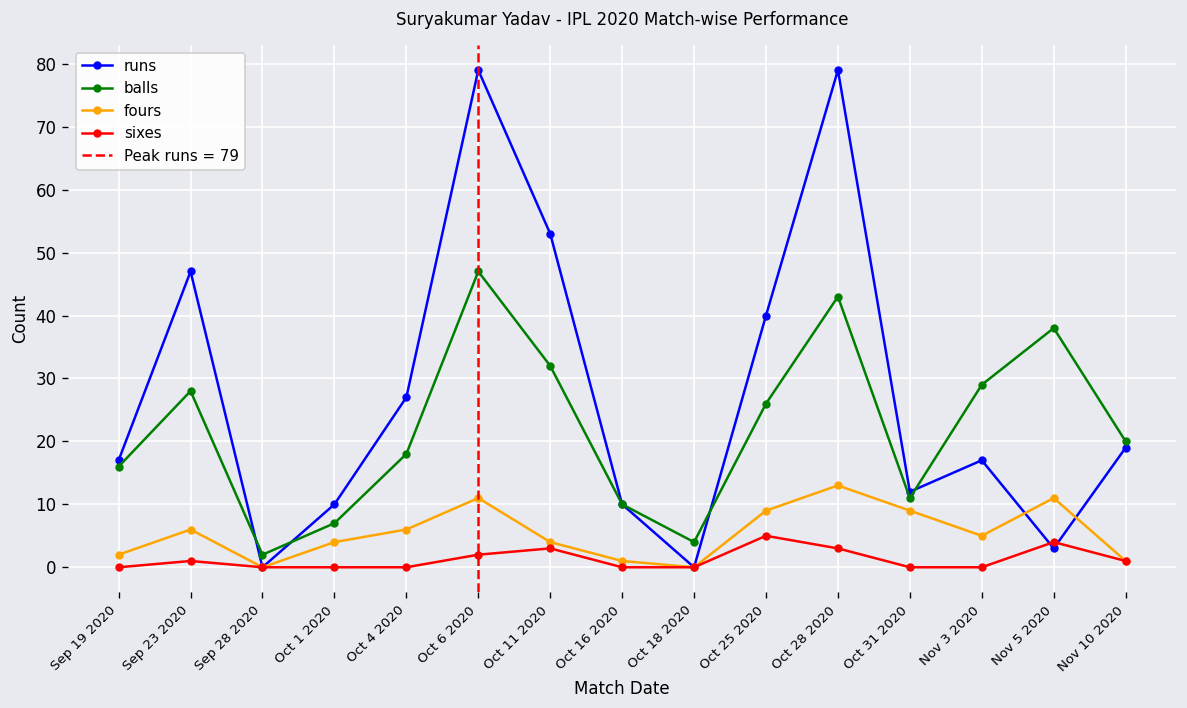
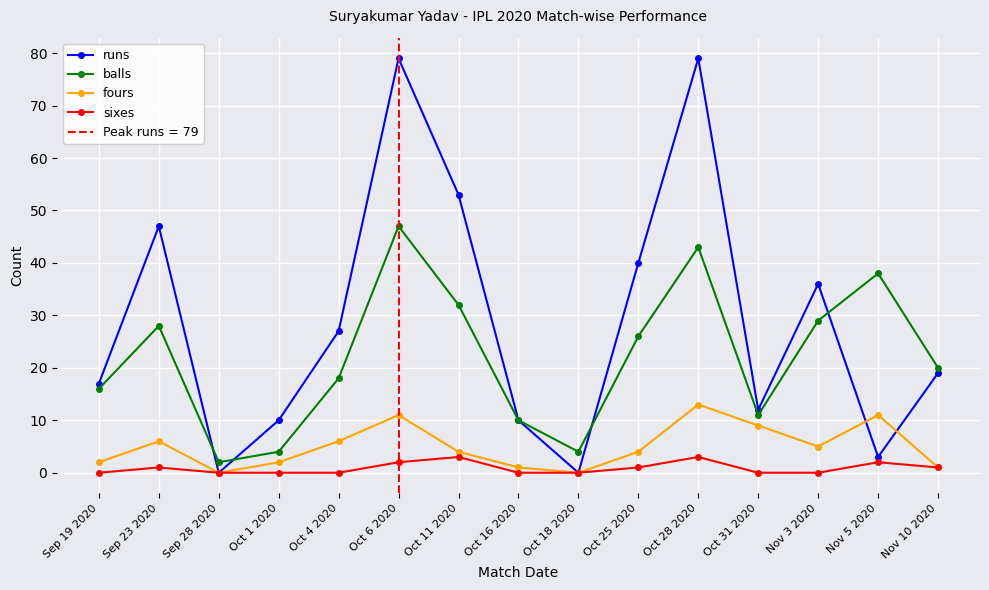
  {
    "runs": {
      "Sep 19 2020": 17,
      "Sep 23 2020": 47,
      "Oct 1 2020": 10,
      "Oct 4 2020": 27,
      "Oct 6 2020": 79,
      "Oct 11 2020": 53,
      "Oct 25 2020": 40,
      "Oct 28 2020": 79,
      "Oct 31 2020": 12,
-     "Nov 3 2020": 17,
+     "Nov 3 2020": 36,
      "Nov 5 2020": 3,
      "Nov 10 2020": 19
    },
    "balls": {
      "Sep 19 2020": 16,
      "Sep 23 2020": 28,
      "Sep 28 2020": 2,
-     "Oct 1 2020": 7,
+     "Oct 1 2020": 4,
      "Oct 4 2020": 18,
      "Oct 6 2020": 47,
      "Oct 11 2020": 32,
      "Oct 18 2020": 4,
      "Oct 25 2020": 26,
      "Oct 28 2020": 43,
      "Oct 31 2020": 11,
      "Nov 3 2020": 29,
      "Nov 5 2020": 38,
      "Nov 10 2020": 20
    },
    "fours": {
      "Sep 19 2020": 2,
      "Sep 23 2020": 6,
-     "Oct 1 2020": 4,
+     "Oct 1 2020": 2,
      "Oct 4 2020": 6,
      "Oct 6 2020": 11,
      "Oct 11 2020": 4,
      "Oct 16 2020": 1,
-     "Oct 25 2020": 9,
+     "Oct 25 2020": 4,
      "Oct 28 2020": 13,
      "Oct 31 2020": 9,
      "Nov 3 2020": 5,
      "Nov 5 2020": 11
    },
    "sixes": {
      "Sep 19 2020": 0,
      "Sep 23 2020": 1,
      "Oct 1 2020": 0,
      "Oct 4 2020": 0,
      "Oct 6 2020": 2,
      "Oct 11 2020": 3,
      "Oct 16 2020": 0,
-     "Oct 25 2020": 5,
+     "Oct 25 2020": 1,
      "Oct 28 2020": 3,
      "Oct 31 2020": 0,
      "Nov 3 2020": 0,
-     "Nov 5 2020": 4
+     "Nov 5 2020": 2
    }
  }
